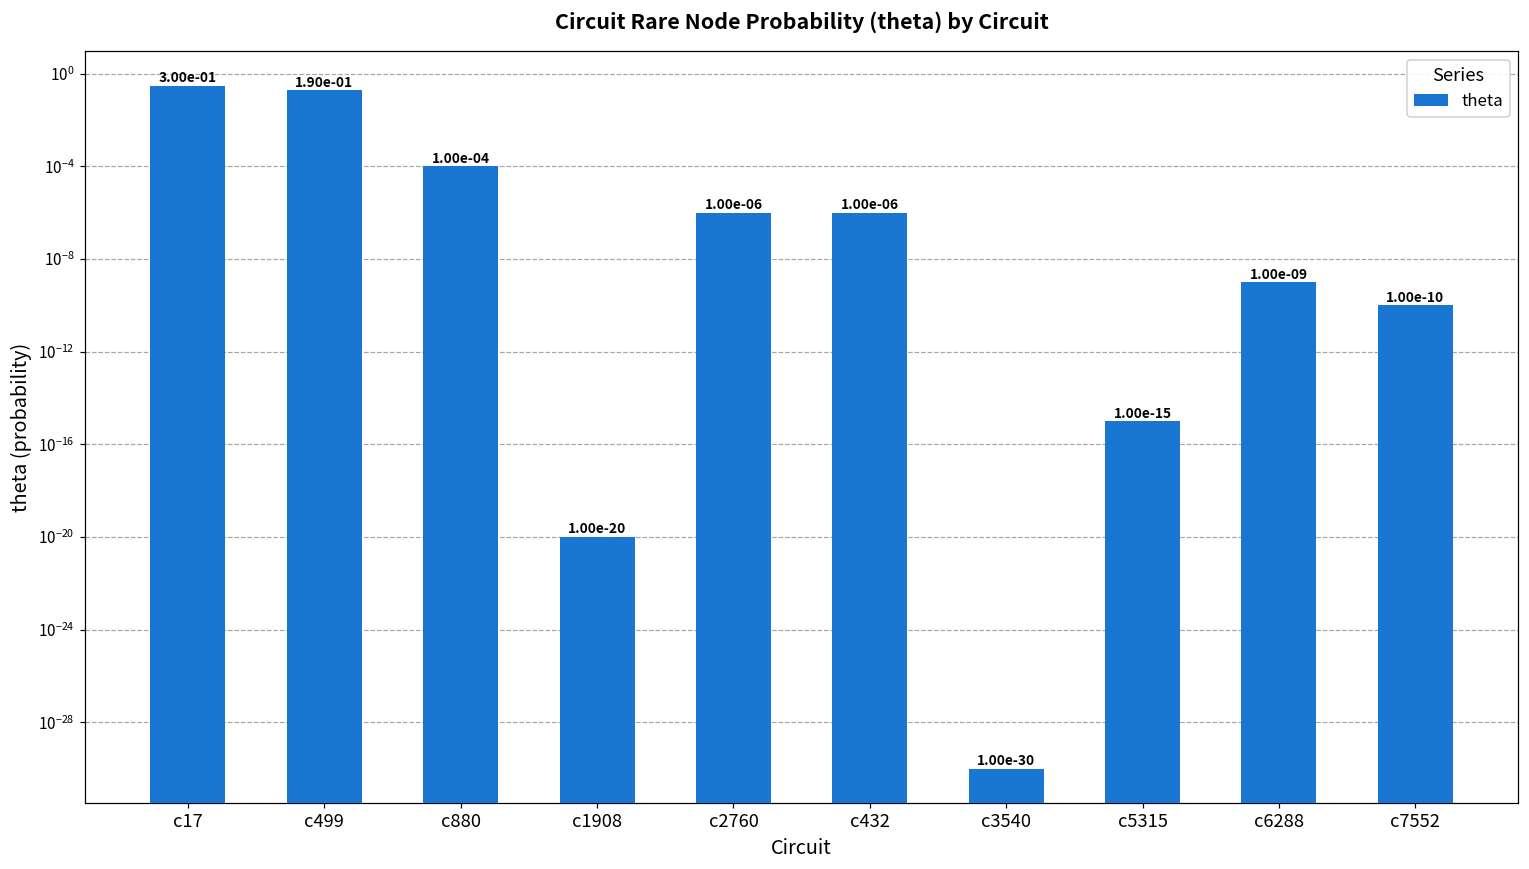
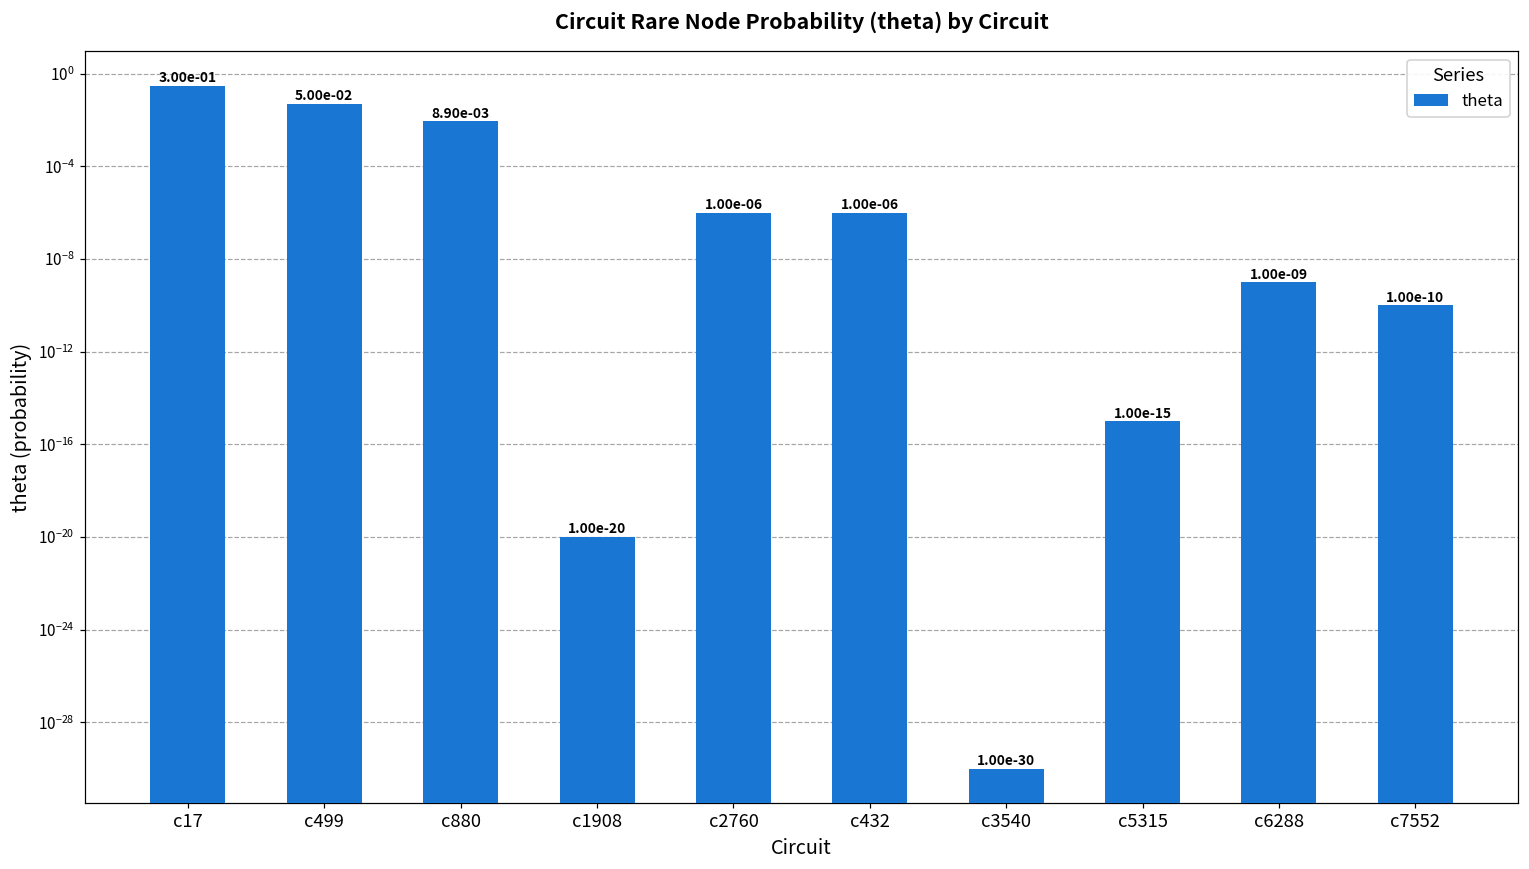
  {
    "c17": "3.00e-01",
-   "c499": "1.90e-01",
-   "c880": "1.00e-04",
+   "c499": "5.00e-02",
+   "c880": "8.90e-03",
    "c1908": "1.00e-20",
    "c2760": "1.00e-06",
    "c432": "1.00e-06",
    "c3540": "1.00e-30",
    "c5315": "1.00e-15",
    "c6288": "1.00e-09",
    "c7552": "1.00e-10"
  }
